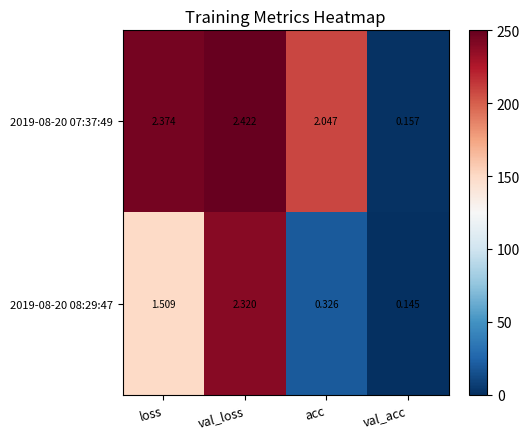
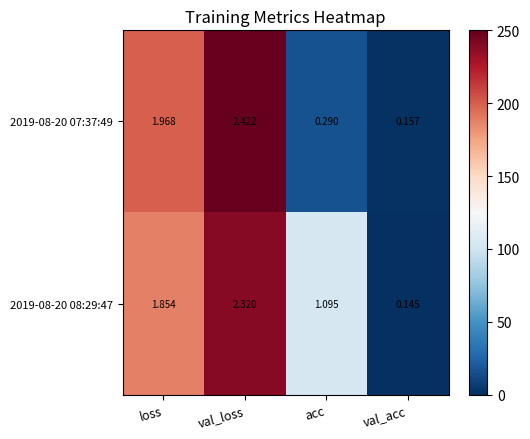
  {
    "2019-08-20 07:37:49": {
-     "loss": 2.374,
+     "loss": 1.968,
      "val_loss": 2.422,
-     "acc": 2.047,
+     "acc": 0.290,
      "val_acc": 0.157
    },
    "2019-08-20 08:29:47": {
-     "loss": 1.509,
+     "loss": 1.854,
      "val_loss": 2.320,
-     "acc": 0.326,
+     "acc": 1.095,
      "val_acc": 0.145
    }
  }
